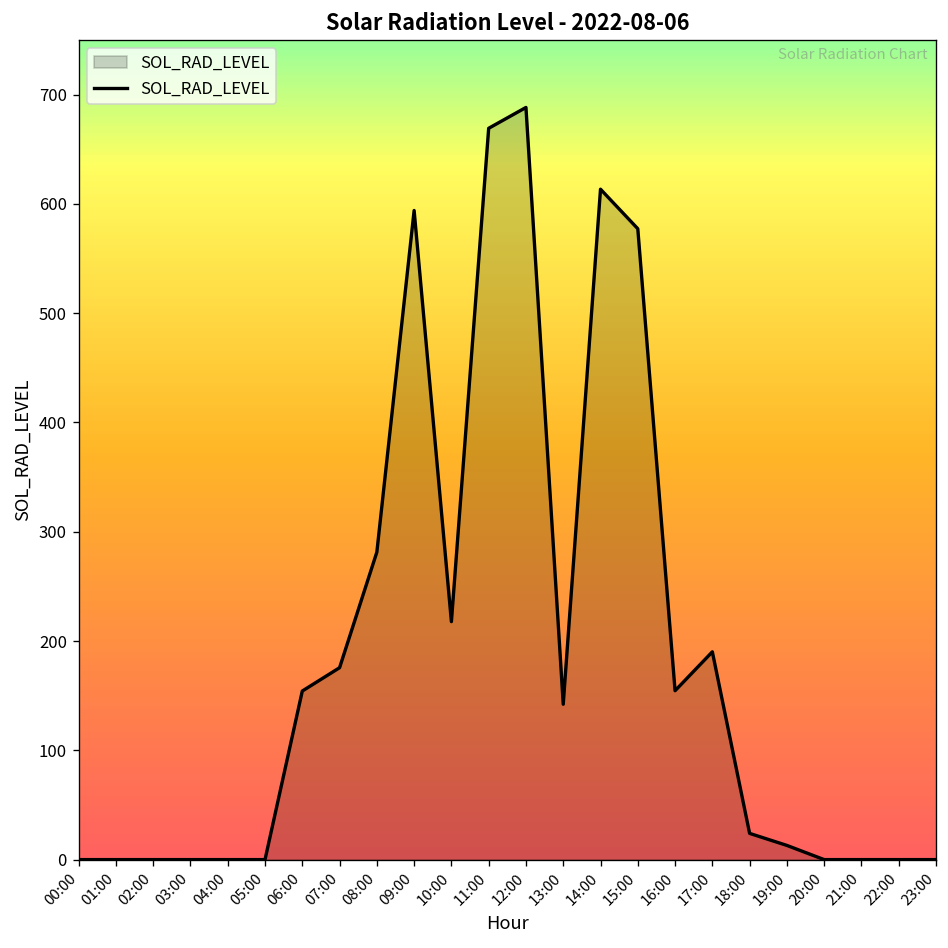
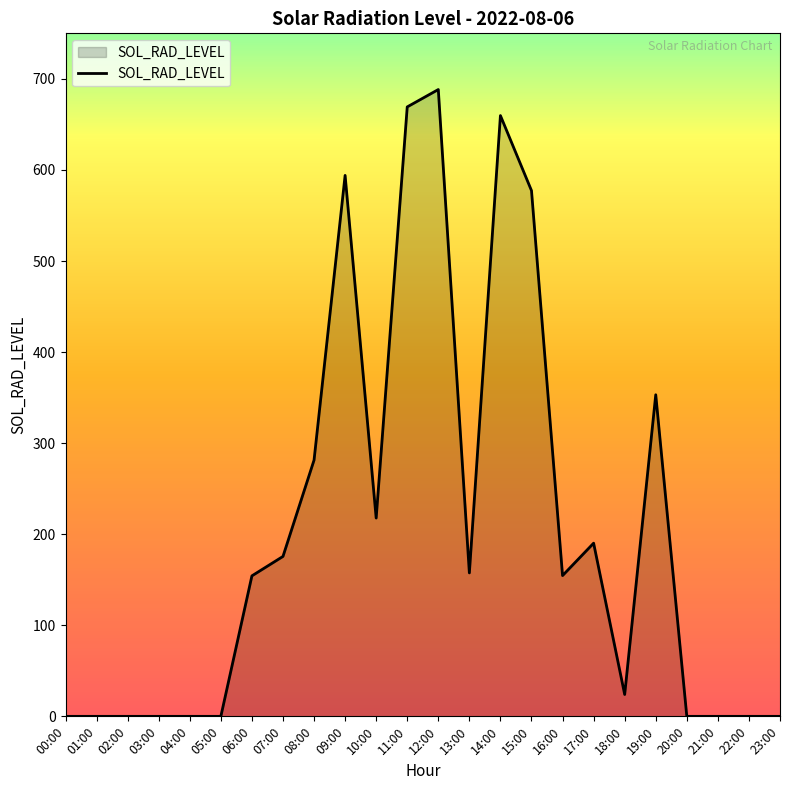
  {
    "00:00": 0,
    "01:00": 0,
    "02:00": 0,
    "03:00": 0,
    "04:00": 0,
    "05:00": 0,
    "06:00": 150,
    "07:00": 180,
    "08:00": 280,
    "09:00": 590,
    "10:00": 220,
    "11:00": 670,
    "12:00": 690,
-   "13:00": 140,
-   "14:00": 610,
+   "13:00": 160,
+   "14:00": 660,
    "15:00": 580,
    "16:00": 150,
    "17:00": 190,
    "18:00": 20,
-   "19:00": 10,
+   "19:00": 350,
    "20:00": 0,
    "21:00": 0,
    "22:00": 0,
    "23:00": 0
  }
